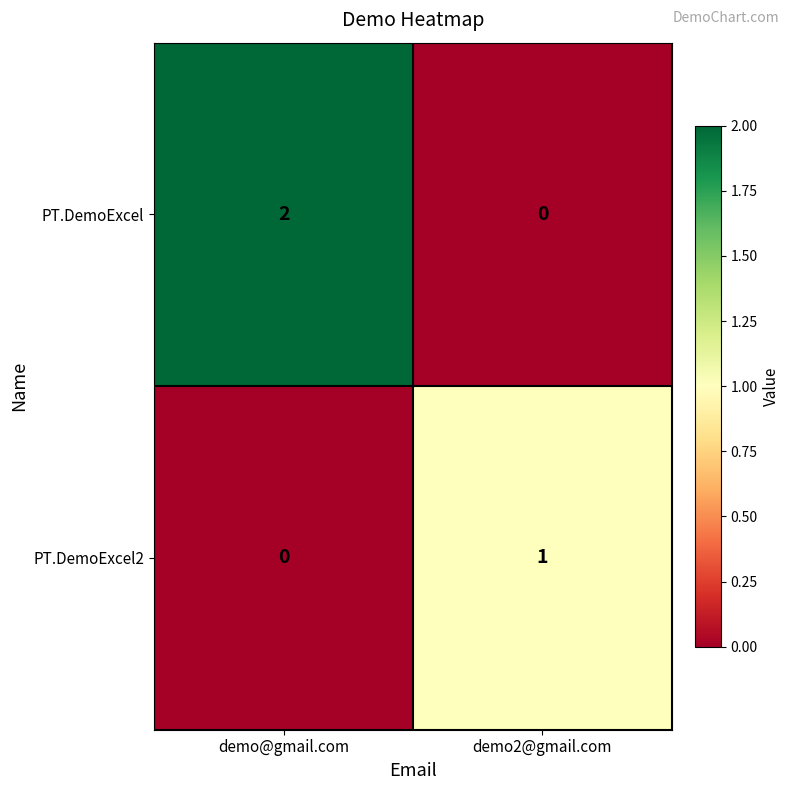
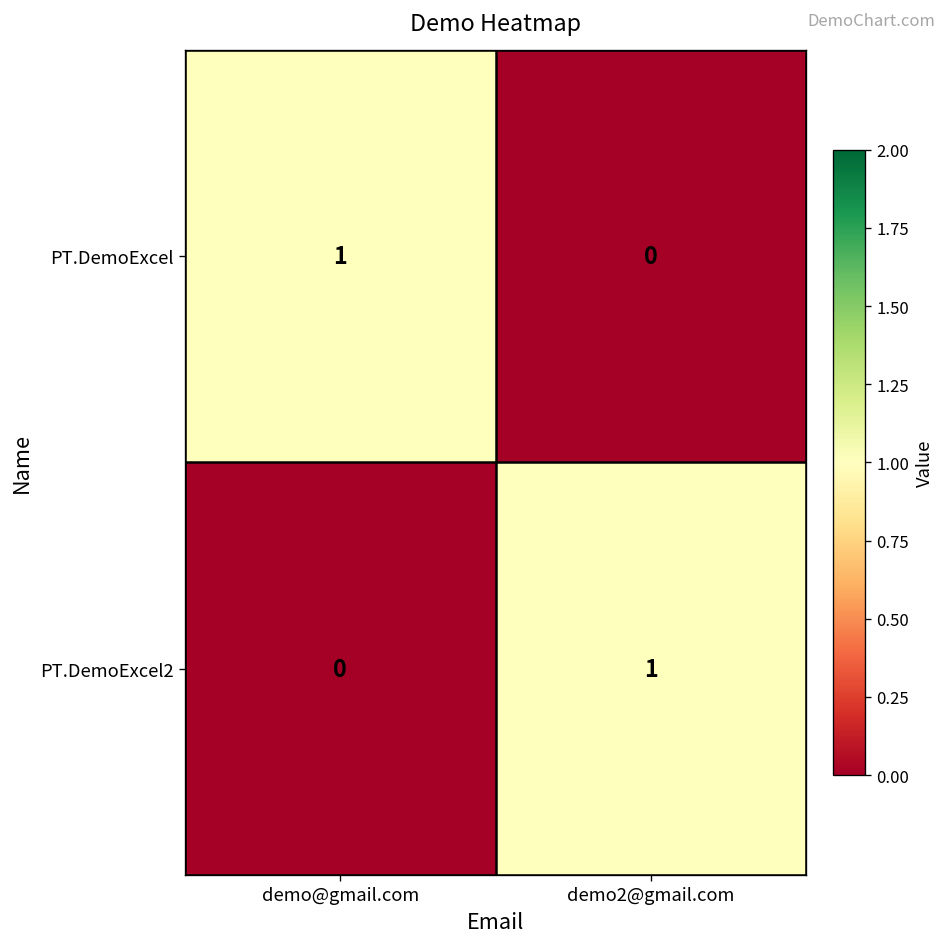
  {
    "PT.DemoExcel": {
-     "demo@gmail.com": 2,
+     "demo@gmail.com": 1,
      "demo2@gmail.com": 0
    },
    "PT.DemoExcel2": {
      "demo@gmail.com": 0,
      "demo2@gmail.com": 1
    }
  }
